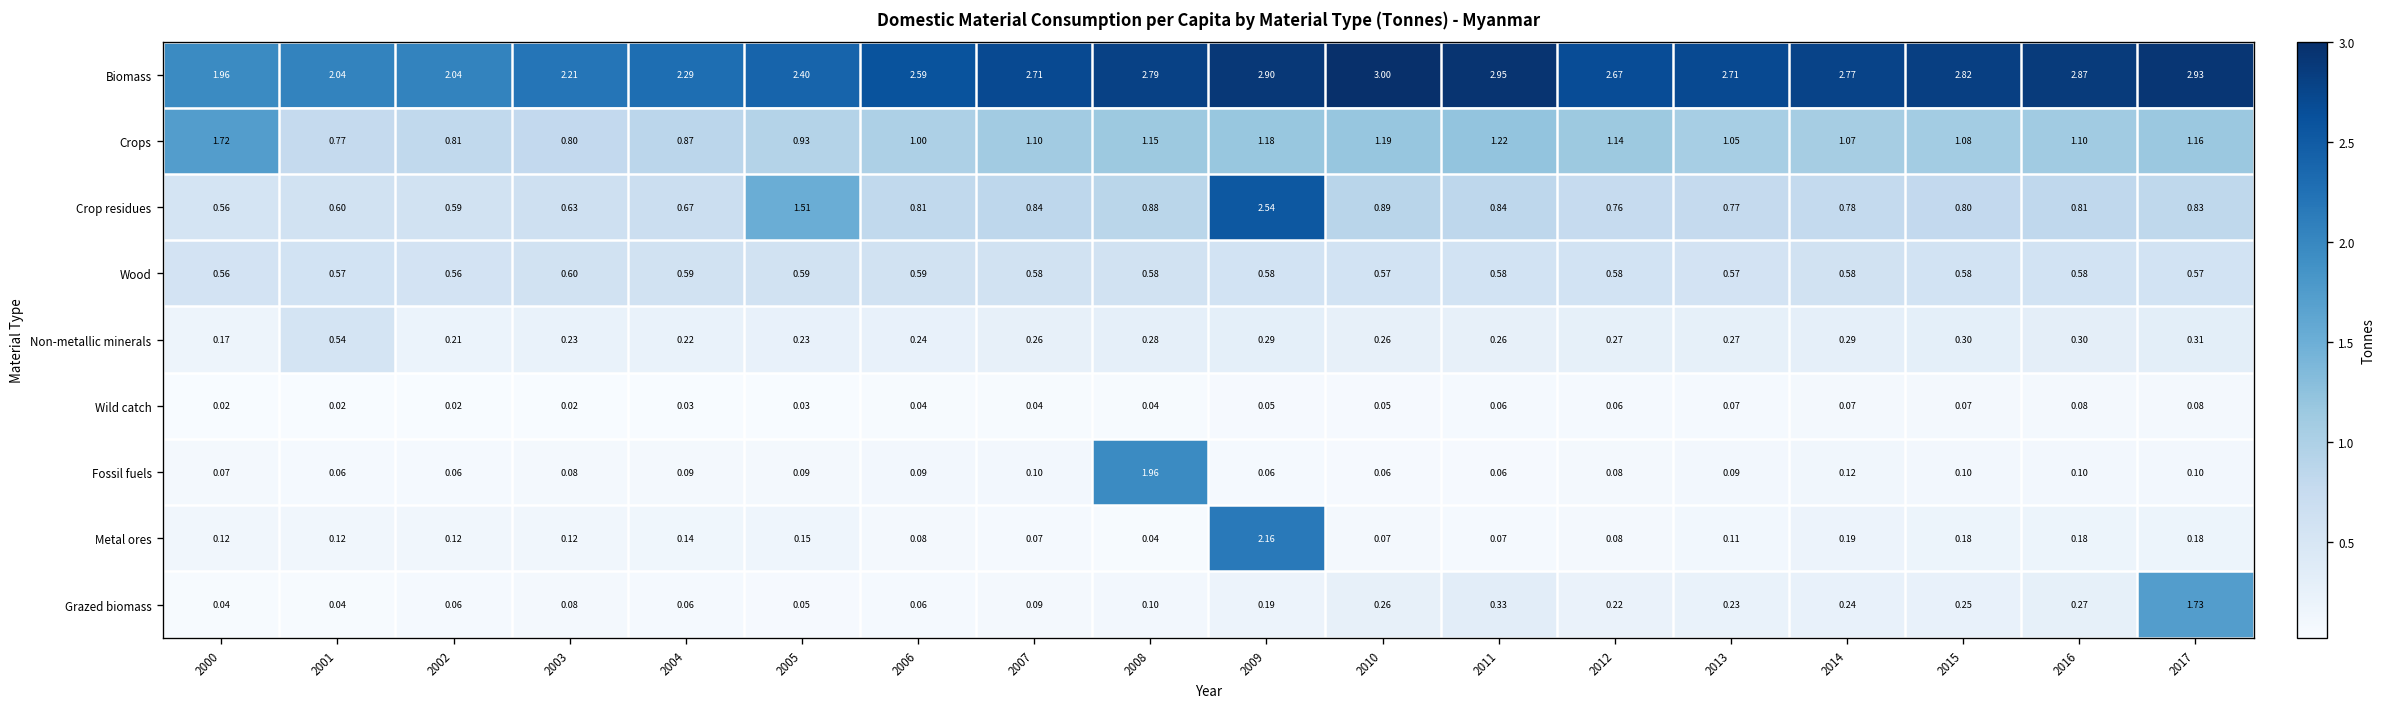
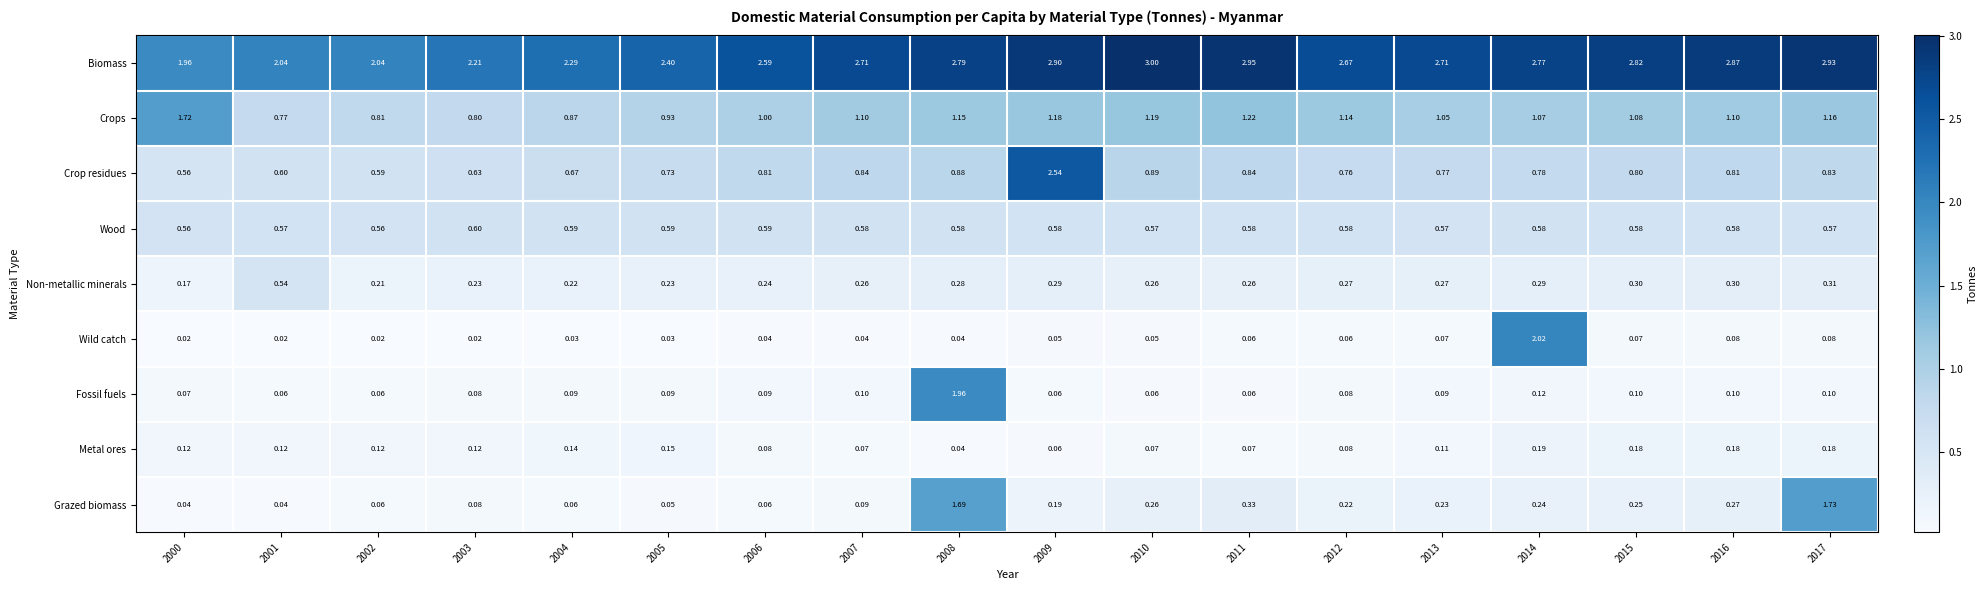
  {
    "Biomass": {
      "2000": 1.96,
      "2001": 2.04,
      "2002": 2.04,
      "2003": 2.21,
      "2004": 2.29,
      "2005": 2.40,
      "2006": 2.59,
      "2007": 2.71,
      "2008": 2.79,
      "2009": 2.90,
      "2010": 3.00,
      "2011": 2.95,
      "2012": 2.67,
      "2013": 2.71,
      "2014": 2.77,
      "2015": 2.82,
      "2016": 2.87,
      "2017": 2.93
    },
    "Crops": {
      "2000": 1.72,
      "2001": 0.77,
      "2002": 0.81,
      "2003": 0.80,
      "2004": 0.87,
      "2005": 0.93,
      "2006": 1.00,
      "2007": 1.10,
      "2008": 1.15,
      "2009": 1.18,
      "2010": 1.19,
      "2011": 1.22,
      "2012": 1.14,
      "2013": 1.05,
      "2014": 1.07,
      "2015": 1.08,
      "2016": 1.10,
      "2017": 1.16
    },
    "Crop residues": {
      "2000": 0.56,
      "2001": 0.60,
      "2002": 0.59,
      "2003": 0.63,
      "2004": 0.67,
-     "2005": 1.51,
+     "2005": 0.73,
      "2006": 0.81,
      "2007": 0.84,
      "2008": 0.88,
      "2009": 2.54,
      "2010": 0.89,
      "2011": 0.84,
      "2012": 0.76,
      "2013": 0.77,
      "2014": 0.78,
      "2015": 0.80,
      "2016": 0.81,
      "2017": 0.83
    },
    "Wood": {
      "2000": 0.56,
      "2001": 0.57,
      "2002": 0.56,
      "2003": 0.60,
      "2004": 0.59,
      "2005": 0.59,
      "2006": 0.59,
      "2007": 0.58,
      "2008": 0.58,
      "2009": 0.58,
      "2010": 0.57,
      "2011": 0.58,
      "2012": 0.58,
      "2013": 0.57,
      "2014": 0.58,
      "2015": 0.58,
      "2016": 0.58,
      "2017": 0.57
    },
    "Non-metallic minerals": {
      "2000": 0.17,
      "2001": 0.54,
      "2002": 0.21,
      "2003": 0.23,
      "2004": 0.22,
      "2005": 0.23,
      "2006": 0.24,
      "2007": 0.26,
      "2008": 0.28,
      "2009": 0.29,
      "2010": 0.26,
      "2011": 0.26,
      "2012": 0.27,
      "2013": 0.27,
      "2014": 0.29,
      "2015": 0.30,
      "2016": 0.30,
      "2017": 0.31
    },
    "Wild catch": {
      "2000": 0.02,
      "2001": 0.02,
      "2002": 0.02,
      "2003": 0.02,
      "2004": 0.03,
      "2005": 0.03,
      "2006": 0.04,
      "2007": 0.04,
      "2008": 0.04,
      "2009": 0.05,
      "2010": 0.05,
      "2011": 0.06,
      "2012": 0.06,
      "2013": 0.07,
-     "2014": 0.07,
+     "2014": 2.02,
      "2015": 0.07,
      "2016": 0.08,
      "2017": 0.08
    },
    "Fossil fuels": {
      "2000": 0.07,
      "2001": 0.06,
      "2002": 0.06,
      "2003": 0.08,
      "2004": 0.09,
      "2005": 0.09,
      "2006": 0.09,
      "2007": 0.10,
      "2008": 1.96,
      "2009": 0.06,
      "2010": 0.06,
      "2011": 0.06,
      "2012": 0.08,
      "2013": 0.09,
      "2014": 0.12,
      "2015": 0.10,
      "2016": 0.10,
      "2017": 0.10
    },
    "Metal ores": {
      "2000": 0.12,
      "2001": 0.12,
      "2002": 0.12,
      "2003": 0.12,
      "2004": 0.14,
      "2005": 0.15,
      "2006": 0.08,
      "2007": 0.07,
      "2008": 0.04,
-     "2009": 2.16,
+     "2009": 0.06,
      "2010": 0.07,
      "2011": 0.07,
      "2012": 0.08,
      "2013": 0.11,
      "2014": 0.19,
      "2015": 0.18,
      "2016": 0.18,
      "2017": 0.18
    },
    "Grazed biomass": {
      "2000": 0.04,
      "2001": 0.04,
      "2002": 0.06,
      "2003": 0.08,
      "2004": 0.06,
      "2005": 0.05,
      "2006": 0.06,
      "2007": 0.09,
-     "2008": 0.10,
+     "2008": 1.69,
      "2009": 0.19,
      "2010": 0.26,
      "2011": 0.33,
      "2012": 0.22,
      "2013": 0.23,
      "2014": 0.24,
      "2015": 0.25,
      "2016": 0.27,
      "2017": 1.73
    }
  }
